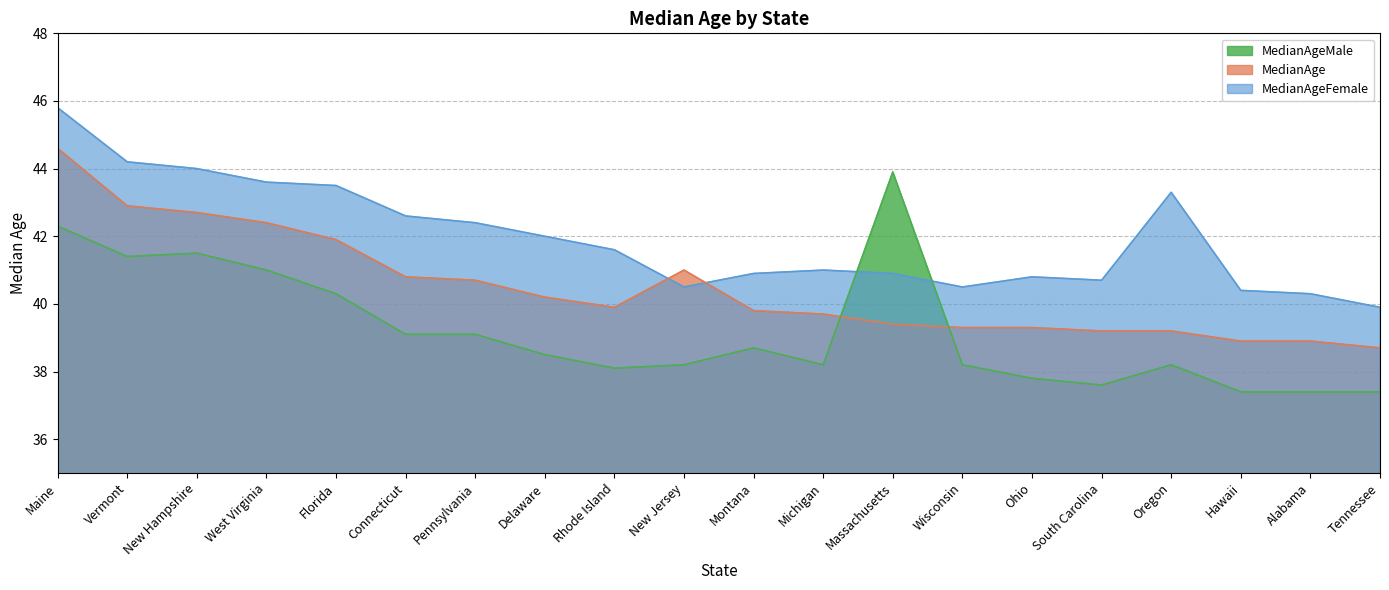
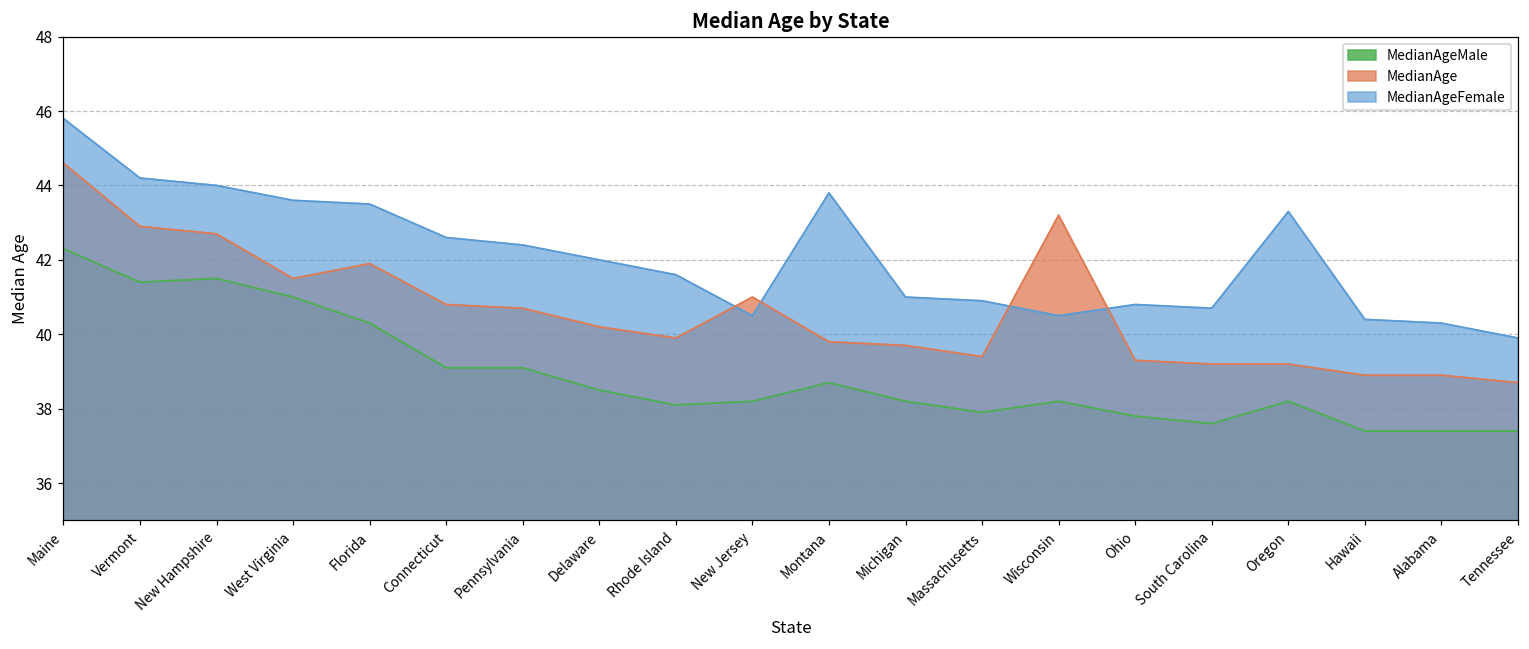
  {
    "MedianAgeMale": {
      "Maine": 42.3,
      "Vermont": 41.4,
      "New Hampshire": 41.5,
      "West Virginia": 41.0,
      "Florida": 40.3,
      "Connecticut": 39.1,
      "Pennsylvania": 39.1,
      "Delaware": 38.5,
      "Rhode Island": 38.1,
      "New Jersey": 38.2,
      "Montana": 38.7,
      "Michigan": 38.2,
-     "Massachusetts": 43.9,
+     "Massachusetts": 37.9,
      "Wisconsin": 38.2,
      "Ohio": 37.8,
      "South Carolina": 37.6,
      "Oregon": 38.2,
      "Hawaii": 37.4,
      "Alabama": 37.4,
      "Tennessee": 37.4
    },
    "MedianAge": {
      "Maine": 44.6,
      "Vermont": 42.9,
      "New Hampshire": 42.7,
-     "West Virginia": 42.4,
+     "West Virginia": 41.5,
      "Florida": 41.9,
      "Connecticut": 40.8,
      "Pennsylvania": 40.7,
      "Delaware": 40.2,
      "Rhode Island": 39.9,
      "New Jersey": 41.0,
      "Montana": 39.8,
      "Michigan": 39.7,
      "Massachusetts": 39.4,
-     "Wisconsin": 39.3,
+     "Wisconsin": 43.2,
      "Ohio": 39.3,
      "South Carolina": 39.2,
      "Oregon": 39.2,
      "Hawaii": 38.9,
      "Alabama": 38.9,
      "Tennessee": 38.7
    },
    "MedianAgeFemale": {
      "Maine": 45.8,
      "Vermont": 44.2,
      "New Hampshire": 44.0,
      "West Virginia": 43.6,
      "Florida": 43.5,
      "Connecticut": 42.6,
      "Pennsylvania": 42.4,
      "Delaware": 42.0,
      "Rhode Island": 41.6,
      "New Jersey": 40.5,
-     "Montana": 40.9,
+     "Montana": 43.8,
      "Michigan": 41.0,
      "Massachusetts": 40.9,
      "Wisconsin": 40.5,
      "Ohio": 40.8,
      "South Carolina": 40.7,
      "Oregon": 43.3,
      "Hawaii": 40.4,
      "Alabama": 40.3,
      "Tennessee": 39.9
    }
  }
